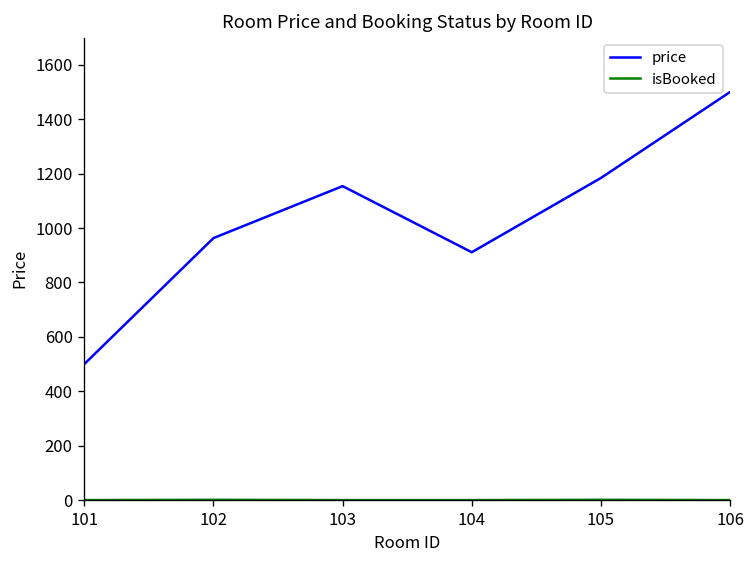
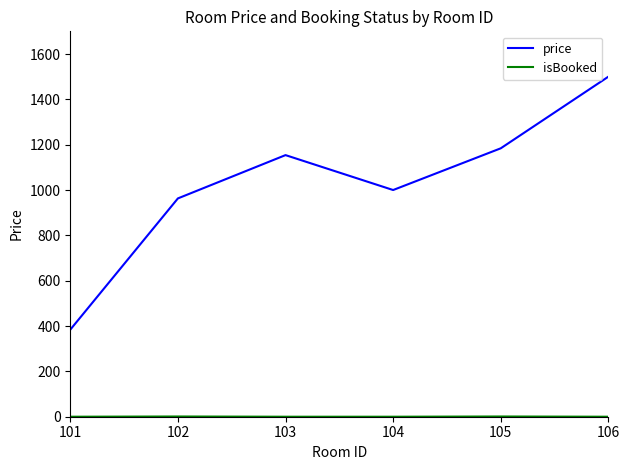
  {
    "price": {
-     "101": 500,
+     "101": 380,
      "102": 960,
      "103": 1150,
-     "104": 910,
+     "104": 1000,
      "105": 1180,
      "106": 1500
    },
    "isBooked": {
      "101": 0,
      "102": 0,
      "103": 0,
      "104": 0,
      "105": 0,
      "106": 0
    }
  }
